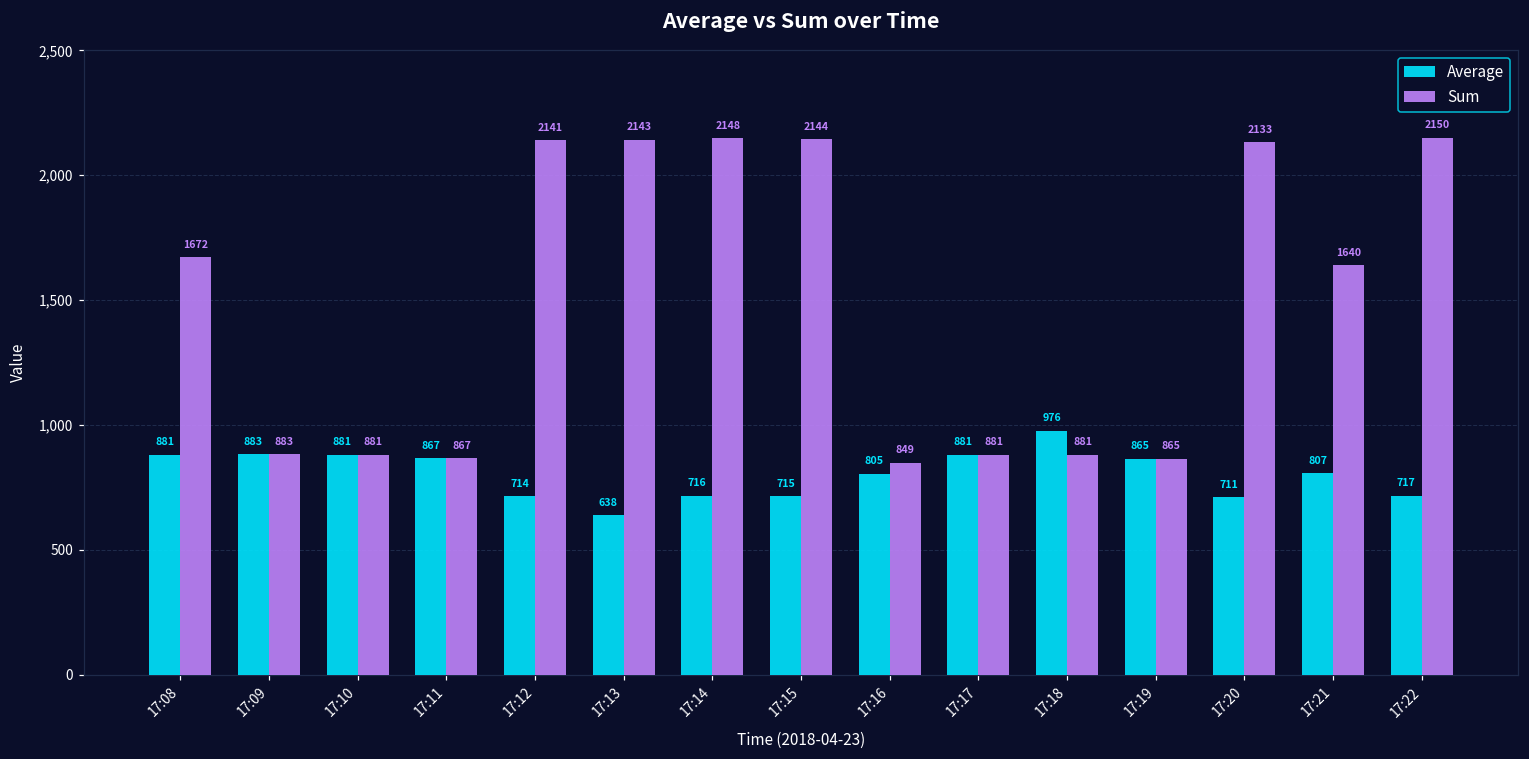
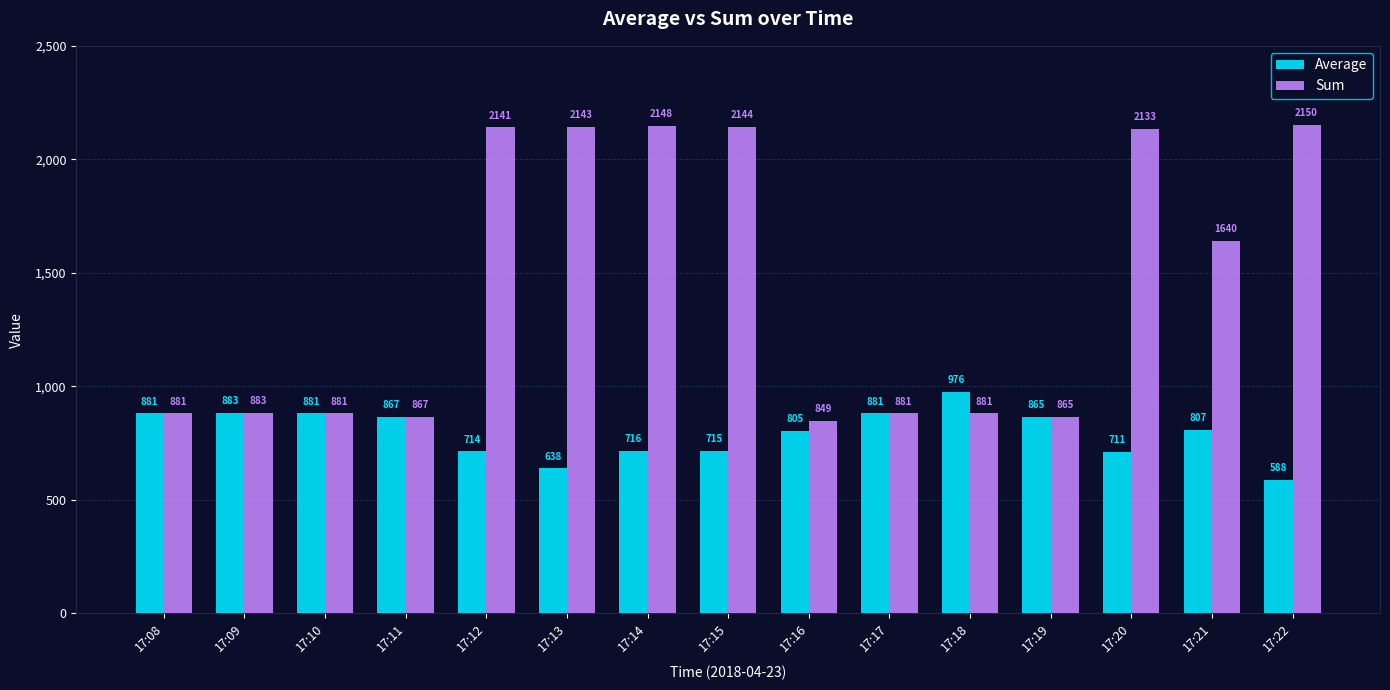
  {
    "Average": {
      "17:08": 881,
      "17:09": 883,
      "17:10": 881,
      "17:11": 867,
      "17:12": 714,
      "17:13": 638,
      "17:14": 716,
      "17:15": 715,
      "17:16": 805,
      "17:17": 881,
      "17:18": 976,
      "17:19": 865,
      "17:20": 711,
      "17:21": 807,
-     "17:22": 717
+     "17:22": 588
    },
    "Sum": {
-     "17:08": 1672,
+     "17:08": 881,
      "17:09": 883,
      "17:10": 881,
      "17:11": 867,
      "17:12": 2141,
      "17:13": 2143,
      "17:14": 2148,
      "17:15": 2144,
      "17:16": 849,
      "17:17": 881,
      "17:18": 881,
      "17:19": 865,
      "17:20": 2133,
      "17:21": 1640,
      "17:22": 2150
    }
  }
